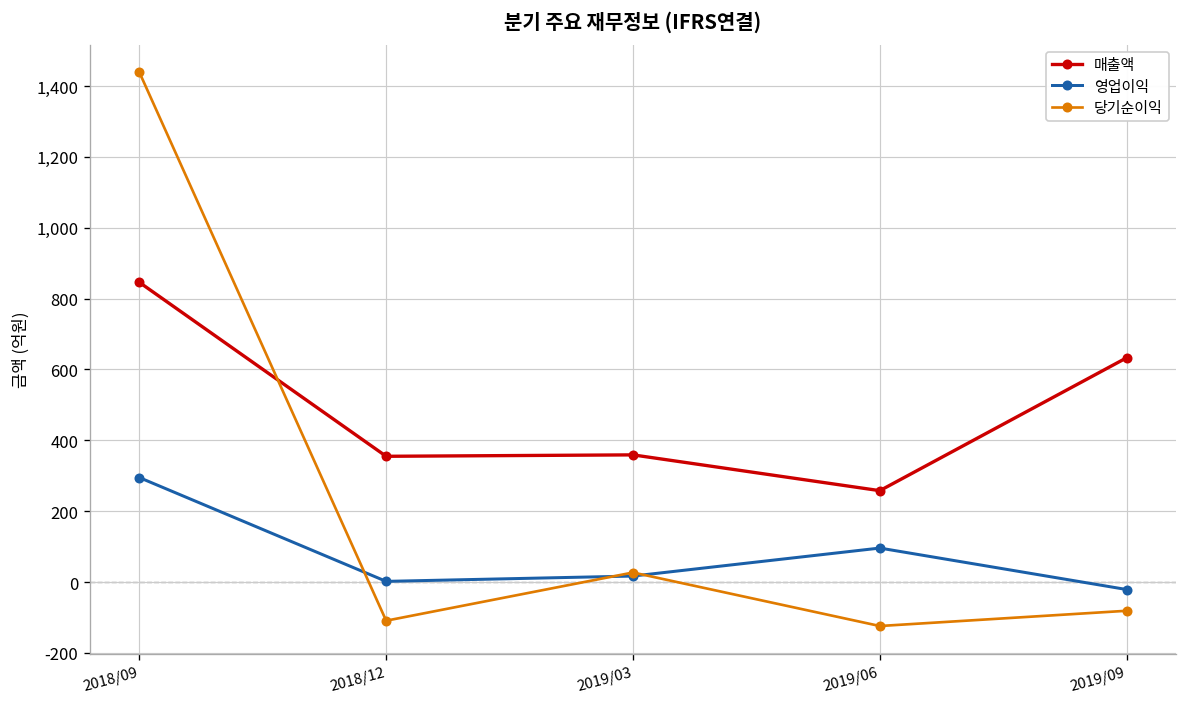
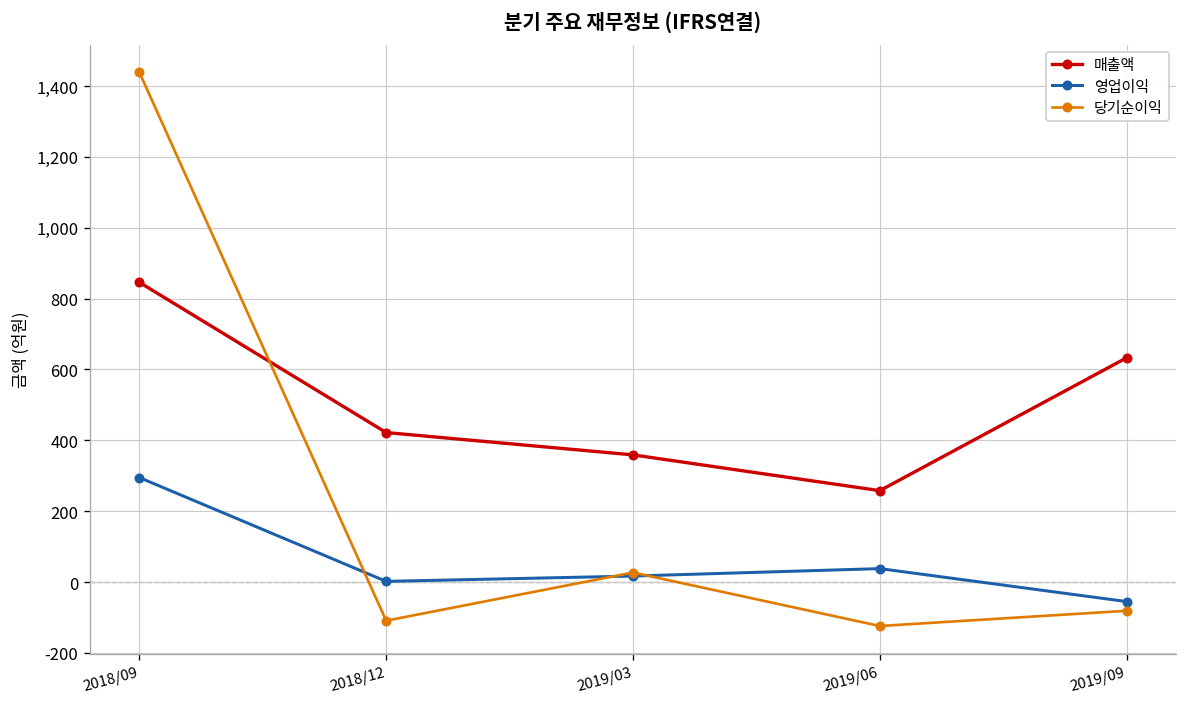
  {
    "매출액": {
      "2018/09": "850",
-     "2018/12": "360",
+     "2018/12": "420",
      "2019/03": "360",
      "2019/06": "260",
      "2019/09": "630"
    },
    "영업이익": {
      "2018/09": "300",
      "2018/12": "0",
      "2019/03": "20",
-     "2019/06": "100",
-     "2019/09": "-20"
+     "2019/06": "40",
+     "2019/09": "-60"
    },
    "당기순이익": {
      "2018/09": "1,440",
      "2018/12": "-110",
      "2019/03": "30",
      "2019/06": "-120",
      "2019/09": "-80"
    }
  }
